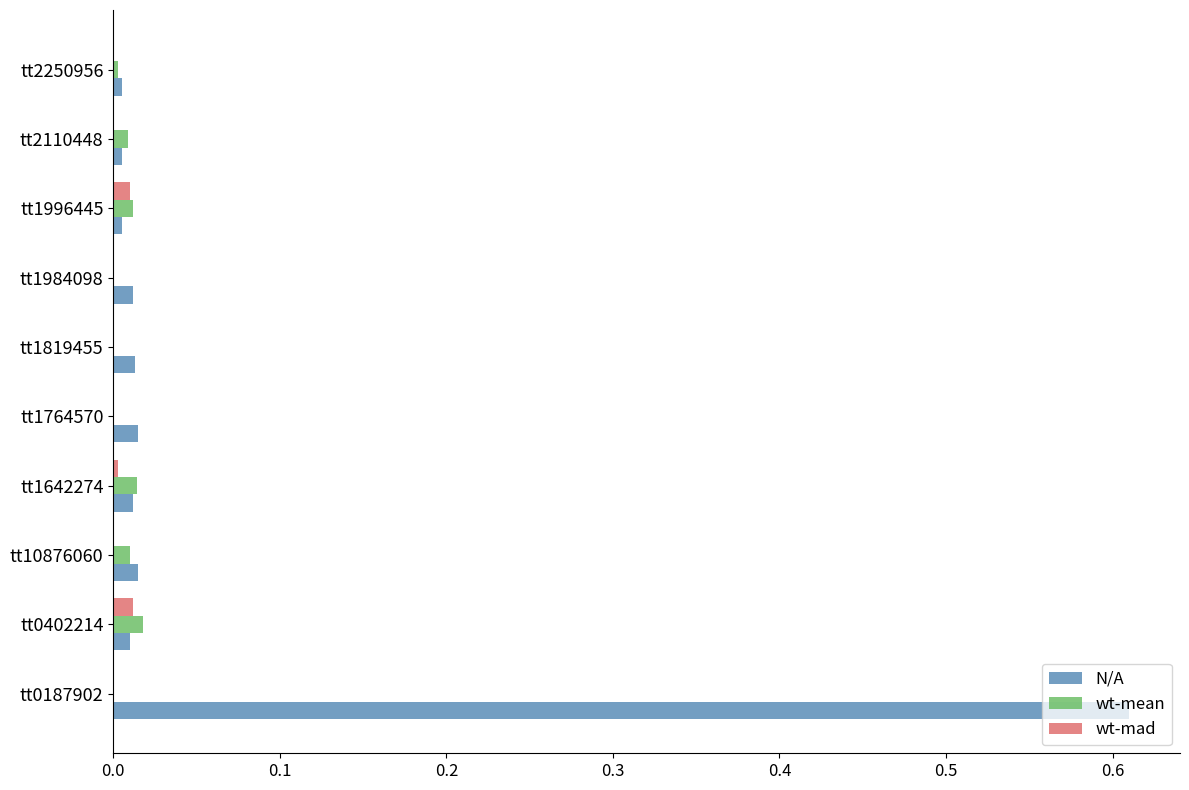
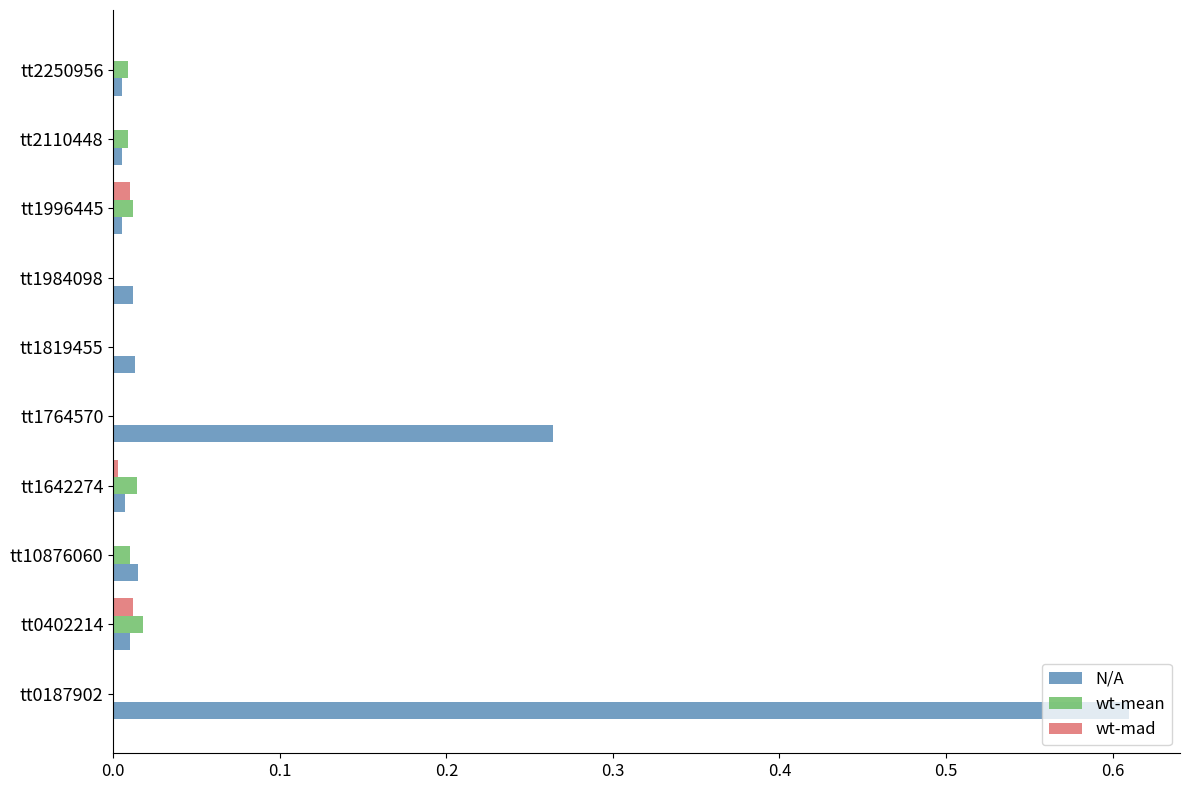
  {
    "N/A": {
      "tt2250956": 0.005,
      "tt2110448": 0.005,
      "tt1996445": 0.005,
      "tt1984098": 0.012,
      "tt1819455": 0.013,
-     "tt1764570": 0.015,
-     "tt1642274": 0.012,
+     "tt1764570": 0.264,
+     "tt1642274": 0.007,
      "tt10876060": 0.015,
      "tt0402214": 0.010
    },
    "wt-mean": {
-     "tt2250956": 0.003,
+     "tt2250956": 0.009,
      "tt2110448": 0.009,
      "tt1996445": 0.012,
      "tt1984098": 0.000,
      "tt1819455": 0.000,
      "tt1764570": 0.000,
      "tt1642274": 0.014,
      "tt10876060": 0.010,
      "tt0402214": 0.018,
      "tt0187902": 0.000
    },
    "wt-mad": {
      "tt2250956": 0.000,
      "tt2110448": 0.000,
      "tt1996445": 0.010,
      "tt1984098": 0.000,
      "tt1819455": 0.000,
      "tt1764570": 0.000,
      "tt1642274": 0.003,
      "tt10876060": 0.000,
      "tt0402214": 0.012,
      "tt0187902": 0.000
    }
  }
